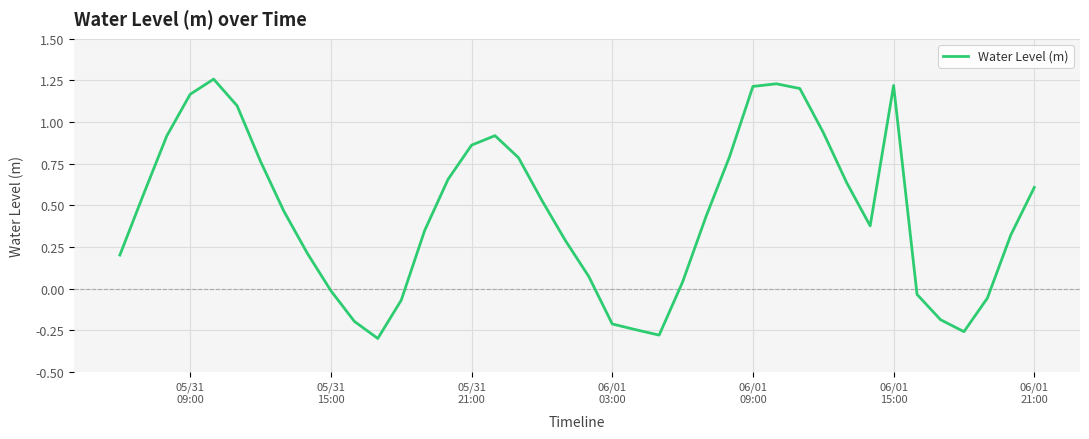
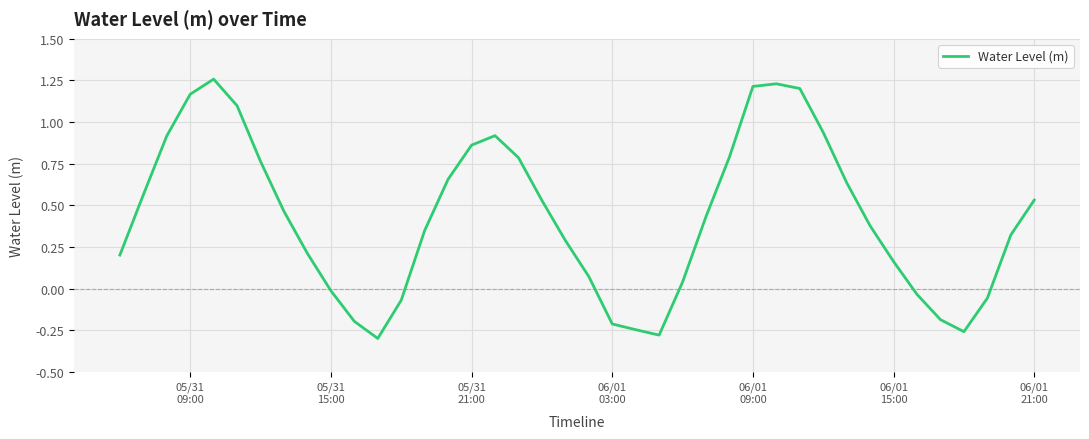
  {
    "05/31 09:00": 1.17,
    "05/31 15:00": -0.01,
    "05/31 21:00": 0.86,
    "06/01 03:00": -0.21,
    "06/01 09:00": 1.21,
-   "06/01 15:00": 1.22,
-   "06/01 21:00": 0.61
+   "06/01 15:00": 0.16,
+   "06/01 21:00": 0.53
  }
